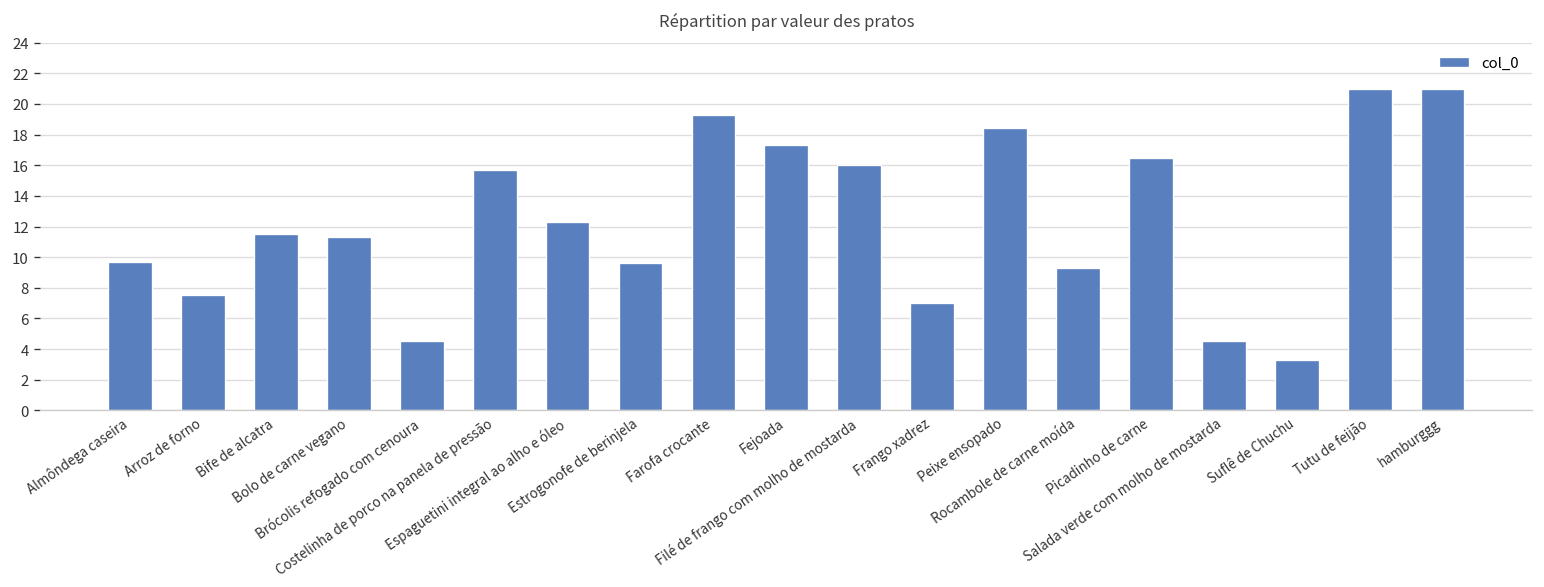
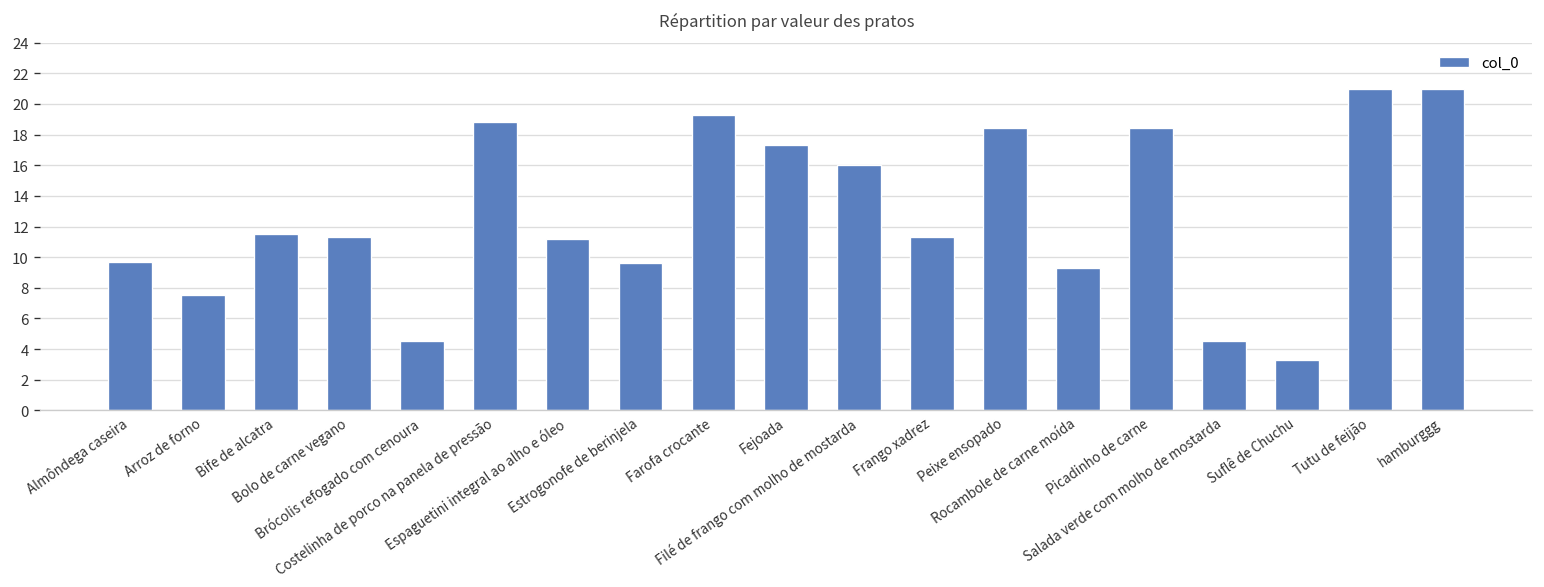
  {
    "Almôndega caseira": 9.7,
    "Arroz de forno": 7.5,
    "Bife de alcatra": 11.5,
    "Bolo de carne vegano": 11.3,
    "Brócolis refogado com cenoura": 4.5,
-   "Costelinha de porco na panela de pressão": 15.7,
-   "Espaguetini integral ao alho e óleo": 12.3,
+   "Costelinha de porco na panela de pressão": 18.8,
+   "Espaguetini integral ao alho e óleo": 11.2,
    "Estrogonofe de berinjela": 9.6,
    "Farofa crocante": 19.3,
    "Fejoada": 17.3,
    "Filé de frango com molho de mostarda": 16.0,
-   "Frango xadrez": 7.0,
+   "Frango xadrez": 11.3,
    "Peixe ensopado": 18.4,
    "Rocambole de carne moída": 9.3,
-   "Picadinho de carne": 16.5,
+   "Picadinho de carne": 18.4,
    "Salada verde com molho de mostarda": 4.5,
    "Suflê de Chuchu": 3.3,
    "Tutu de feijão": 21.0,
    "hamburggg": 21.0
  }
